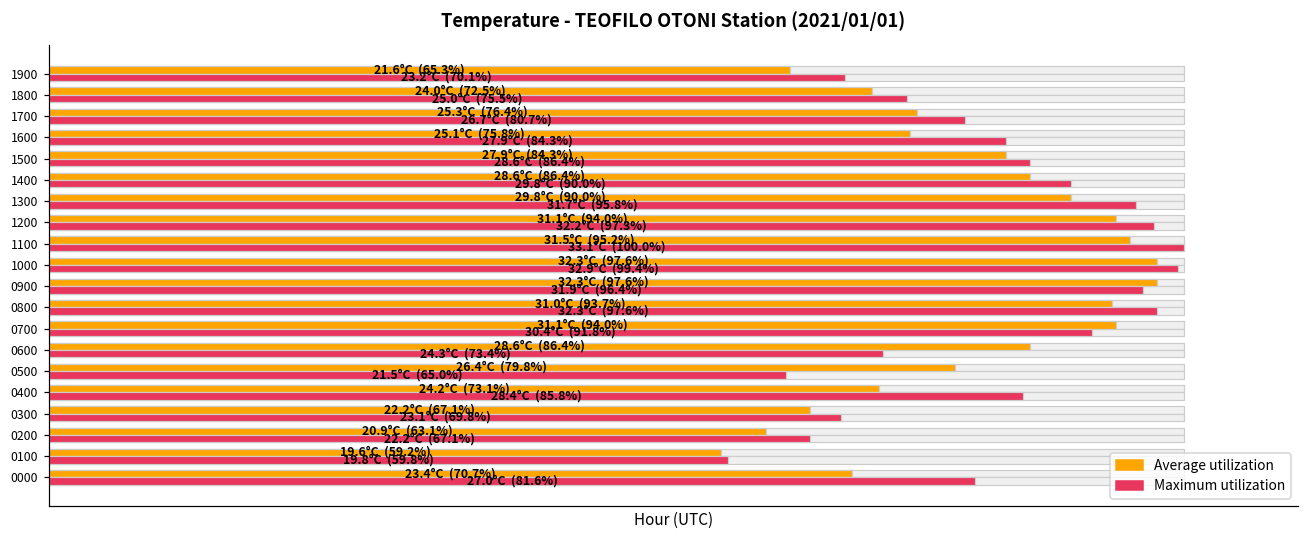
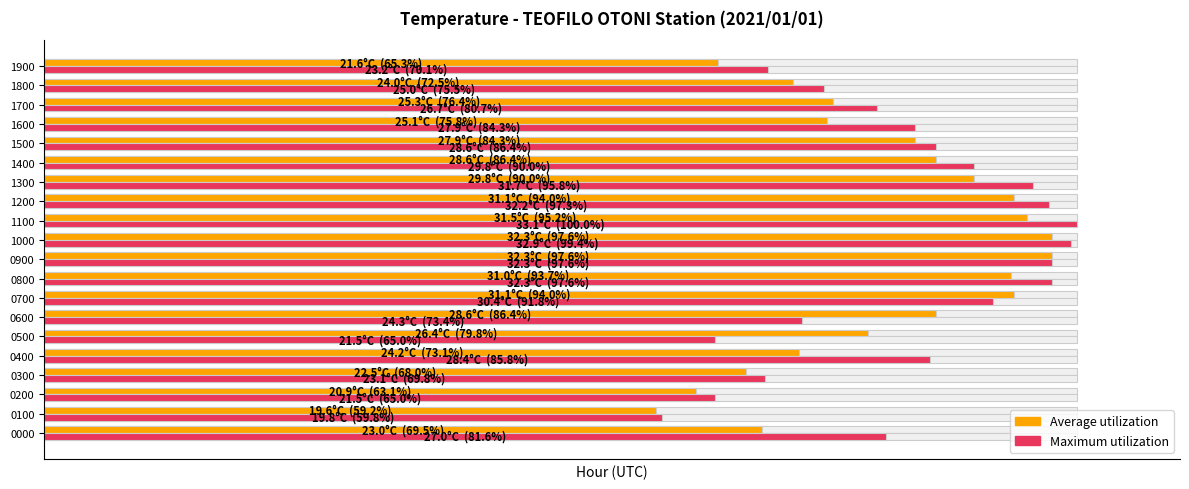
  {
    "Average utilization": {
-     "0300": "22.2°C (67.1%)",
-     "0000": "23.4°C (70.7%)"
+     "0300": "22.5°C (68.0%)",
+     "0000": "23.0°C (69.5%)"
    },
    "Maximum utilization": {
-     "0900": "31.9°C (96.4%)",
-     "0200": "22.2°C (67.1%)"
+     "0900": "32.3°C (97.6%)",
+     "0200": "21.5°C (65.0%)"
    }
  }
